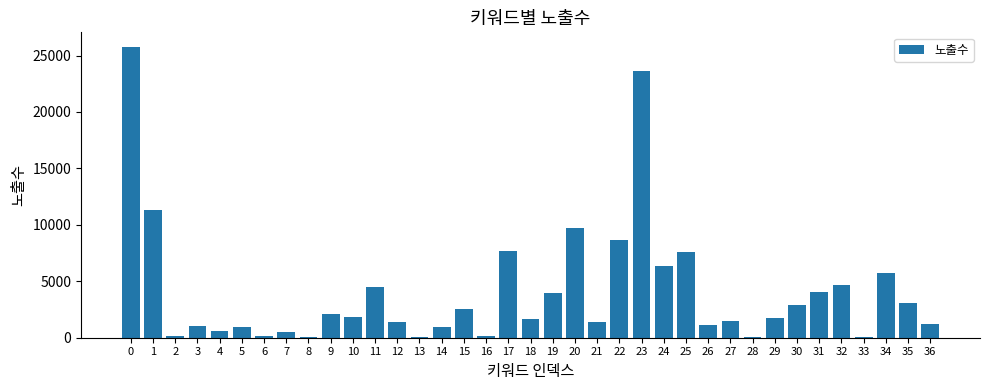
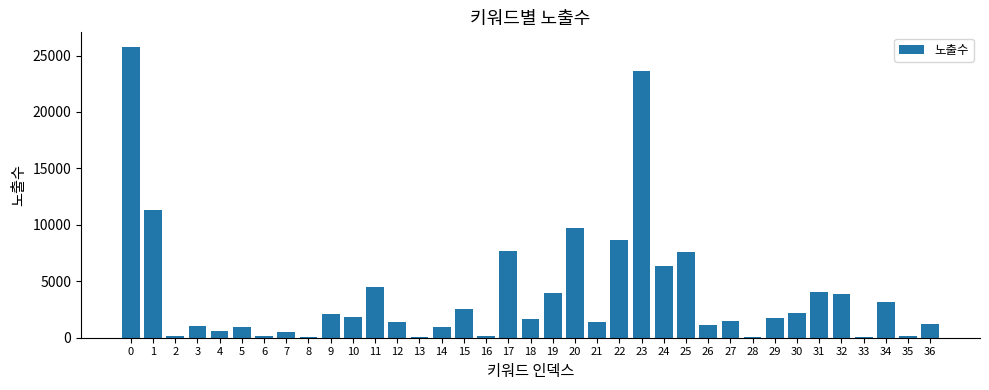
  {
    "0": 25800,
    "1": 11300,
    "3": 1100,
    "4": 600,
    "5": 900,
    "7": 500,
    "9": 2100,
    "10": 1800,
    "11": 4500,
    "12": 1400,
    "14": 900,
    "15": 2600,
    "17": 7700,
    "18": 1700,
    "19": 3900,
    "20": 9700,
    "21": 1400,
    "22": 8700,
    "23": 23600,
    "24": 6400,
    "25": 7600,
    "26": 1200,
    "27": 1500,
    "29": 1700,
-   "30": 2900,
+   "30": 2200,
    "31": 4000,
-   "32": 4700,
-   "34": 5800,
-   "35": 3100,
+   "32": 3900,
+   "34": 3200,
+   "35": 100,
    "36": 1200
  }
